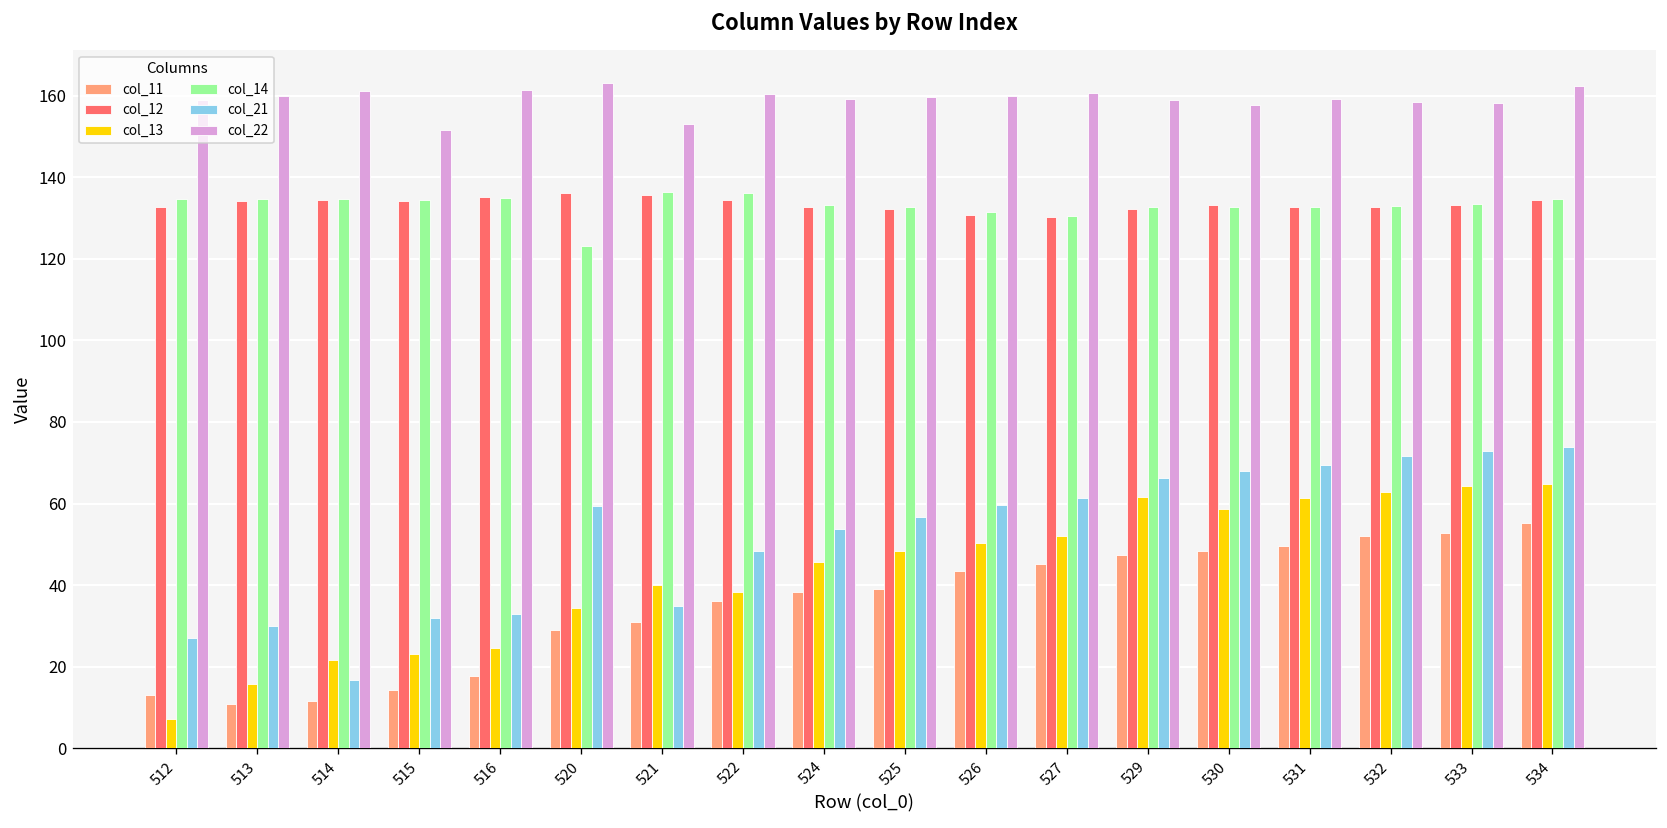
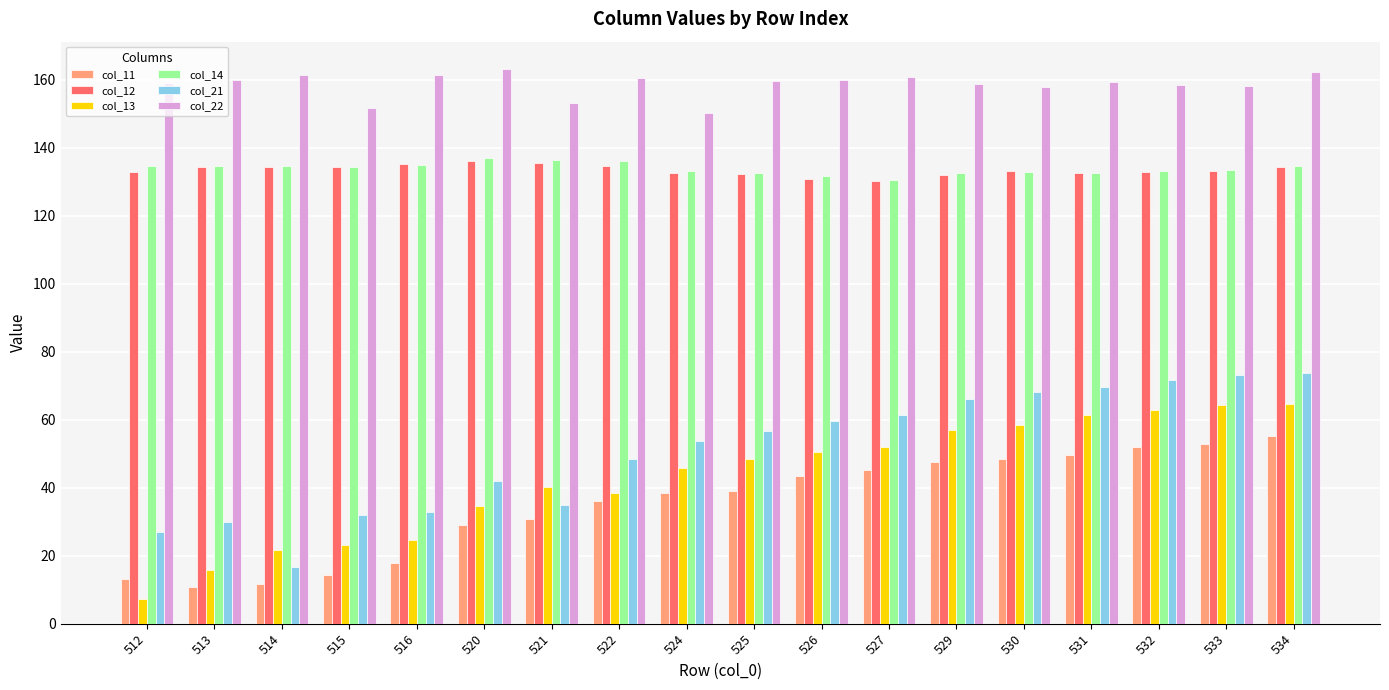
  {
    "col_13": {
      "512": 7,
      "513": 16,
      "514": 22,
      "515": 23,
      "516": 25,
      "520": 34,
      "521": 40,
      "522": 38,
      "524": 46,
      "525": 48,
      "526": 50,
      "527": 52,
-     "529": 62,
+     "529": 57,
      "530": 59,
      "531": 61,
      "532": 63,
      "533": 64,
      "534": 65
    },
    "col_14": {
      "512": 135,
      "513": 135,
      "514": 135,
      "515": 134,
      "516": 135,
-     "520": 123,
+     "520": 137,
      "521": 136,
      "522": 136,
      "524": 133,
      "525": 133,
      "526": 132,
      "527": 130,
      "529": 133,
      "530": 133,
      "531": 133,
      "532": 133,
      "533": 133,
      "534": 135
    },
    "col_21": {
      "512": 27,
      "513": 30,
      "514": 17,
      "515": 32,
      "516": 33,
-     "520": 59,
+     "520": 42,
      "521": 35,
      "522": 48,
      "524": 54,
      "525": 57,
      "526": 60,
      "527": 61,
      "529": 66,
      "530": 68,
      "531": 70,
      "532": 72,
      "533": 73,
      "534": 74
    },
    "col_22": {
      "513": 160,
      "514": 161,
      "515": 152,
      "516": 161,
      "520": 163,
      "521": 153,
      "522": 160,
-     "524": 159,
+     "524": 150,
      "525": 160,
      "526": 160,
      "527": 161,
      "529": 159,
      "530": 158,
      "531": 159,
      "532": 158,
      "533": 158,
      "534": 162
    }
  }
